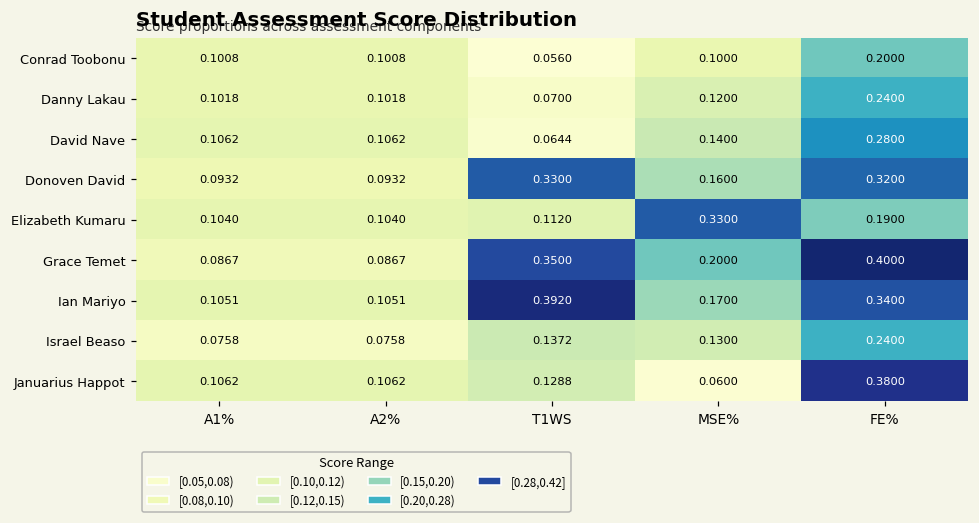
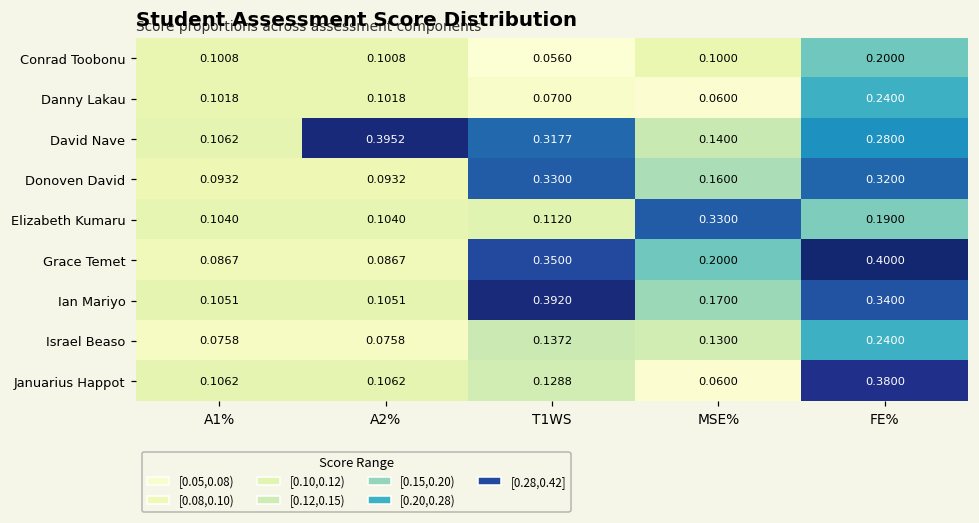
  {
    "Conrad Toobonu": {
      "A1%": 0.1008,
      "A2%": 0.1008,
      "T1WS": 0.0560,
      "MSE%": 0.1000,
      "FE%": 0.2000
    },
    "Danny Lakau": {
      "A1%": 0.1018,
      "A2%": 0.1018,
      "T1WS": 0.0700,
-     "MSE%": 0.1200,
+     "MSE%": 0.0600,
      "FE%": 0.2400
    },
    "David Nave": {
      "A1%": 0.1062,
-     "A2%": 0.1062,
-     "T1WS": 0.0644,
+     "A2%": 0.3952,
+     "T1WS": 0.3177,
      "MSE%": 0.1400,
      "FE%": 0.2800
    },
    "Donoven David": {
      "A1%": 0.0932,
      "A2%": 0.0932,
      "T1WS": 0.3300,
      "MSE%": 0.1600,
      "FE%": 0.3200
    },
    "Elizabeth Kumaru": {
      "A1%": 0.1040,
      "A2%": 0.1040,
      "T1WS": 0.1120,
      "MSE%": 0.3300,
      "FE%": 0.1900
    },
    "Grace Temet": {
      "A1%": 0.0867,
      "A2%": 0.0867,
      "T1WS": 0.3500,
      "MSE%": 0.2000,
      "FE%": 0.4000
    },
    "Ian Mariyo": {
      "A1%": 0.1051,
      "A2%": 0.1051,
      "T1WS": 0.3920,
      "MSE%": 0.1700,
      "FE%": 0.3400
    },
    "Israel Beaso": {
      "A1%": 0.0758,
      "A2%": 0.0758,
      "T1WS": 0.1372,
      "MSE%": 0.1300,
      "FE%": 0.2400
    },
    "Januarius Happot": {
      "A1%": 0.1062,
      "A2%": 0.1062,
      "T1WS": 0.1288,
      "MSE%": 0.0600,
      "FE%": 0.3800
    }
  }
